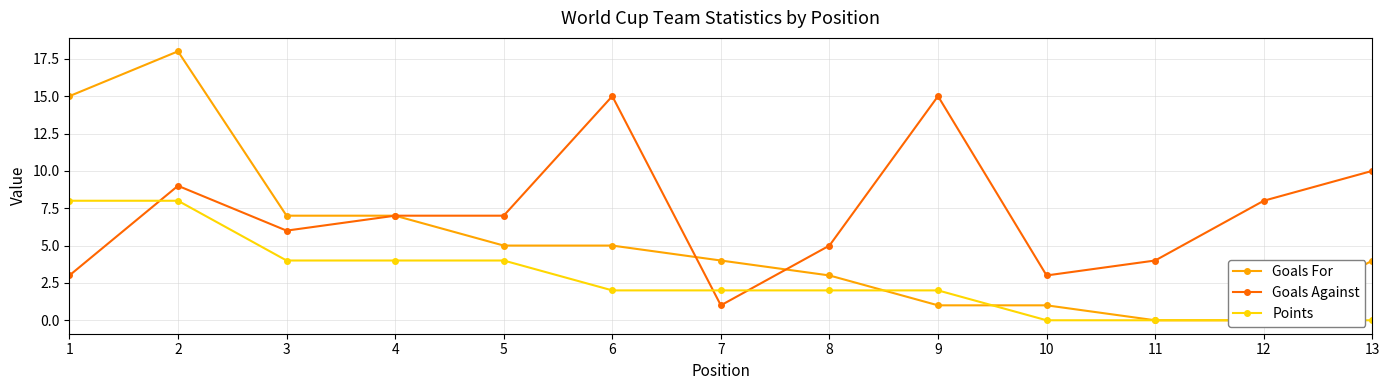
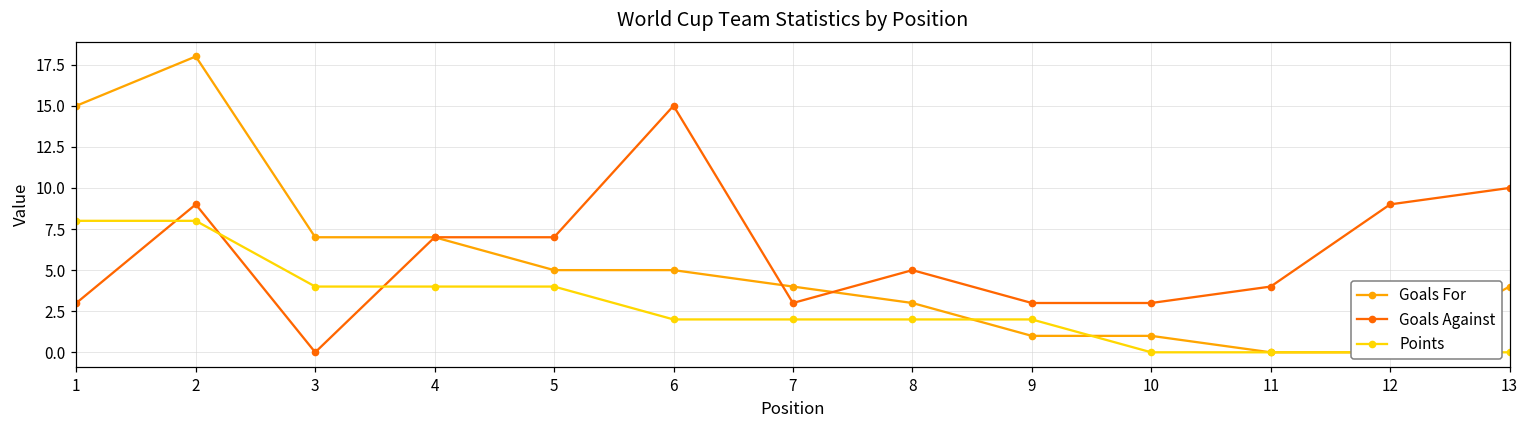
  {
    "Goals Against": {
      "1": 3,
      "2": 9,
-     "3": 6,
+     "3": 0,
      "5": 7,
      "6": 15,
-     "7": 1,
+     "7": 3,
      "8": 5,
-     "9": 15,
+     "9": 3,
      "10": 3,
      "11": 4,
-     "12": 8,
+     "12": 9,
      "13": 10
    }
  }
